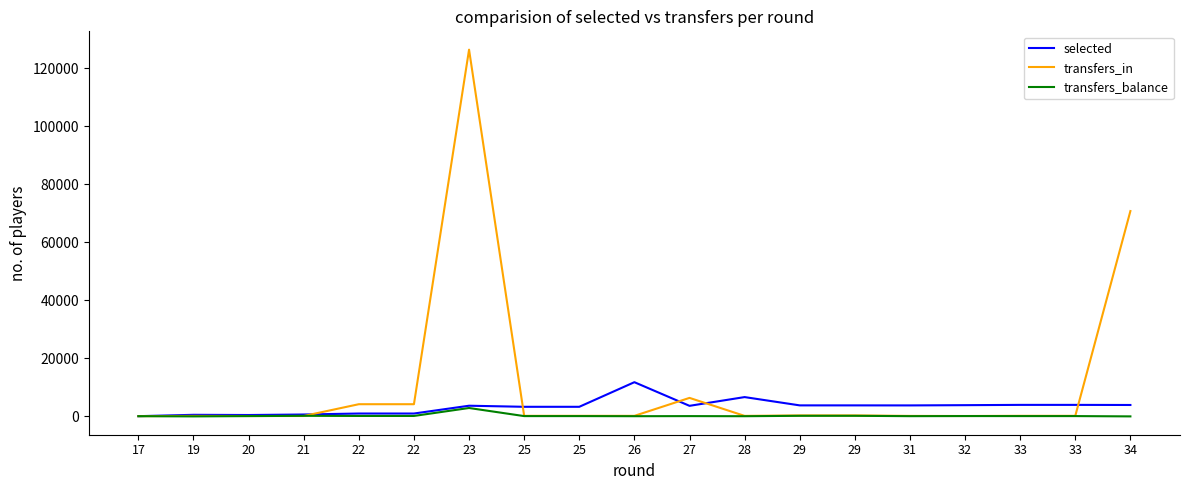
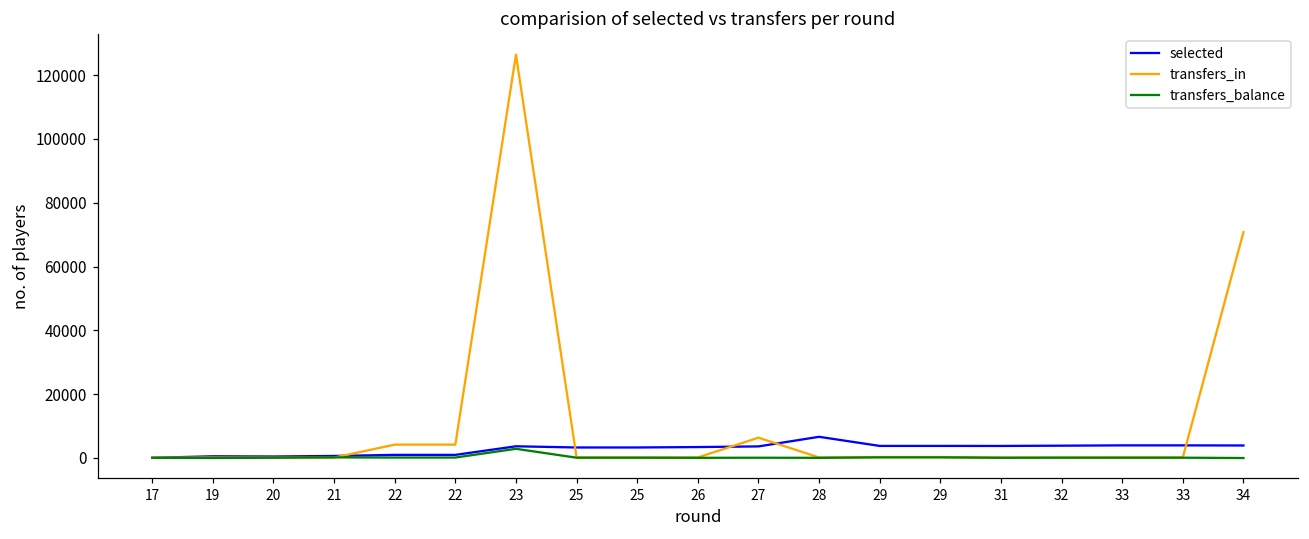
  {
    "selected": {
-     "26": 12000,
+     "26": 3000,
      "27": 4000,
      "28": 7000,
      "31": 4000,
      "32": 4000,
      "34": 4000
    },
    "transfers_in": {
      "23": 126000,
      "27": 6000,
      "34": 71000
    },
    "transfers_balance": {
      "27": 0,
      "34": 0
    }
  }
